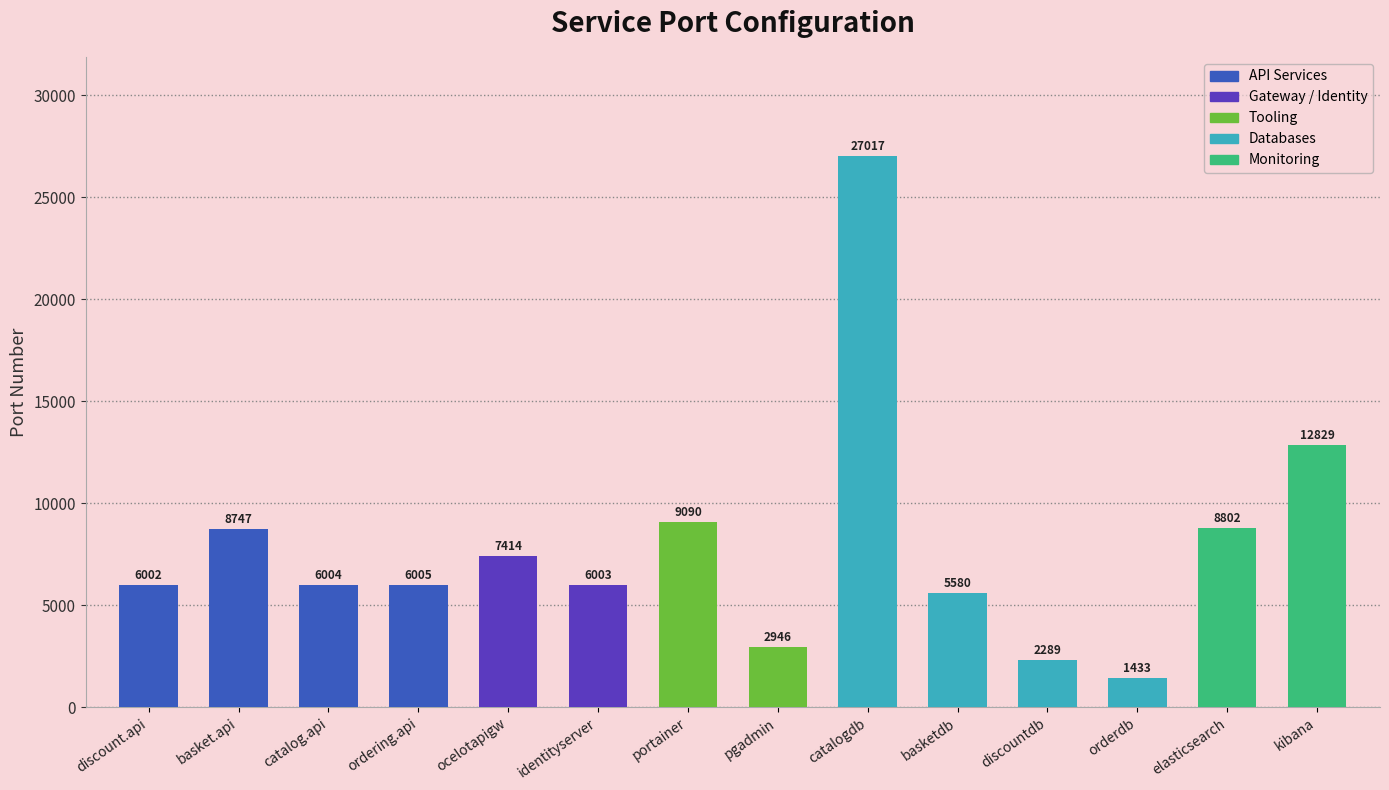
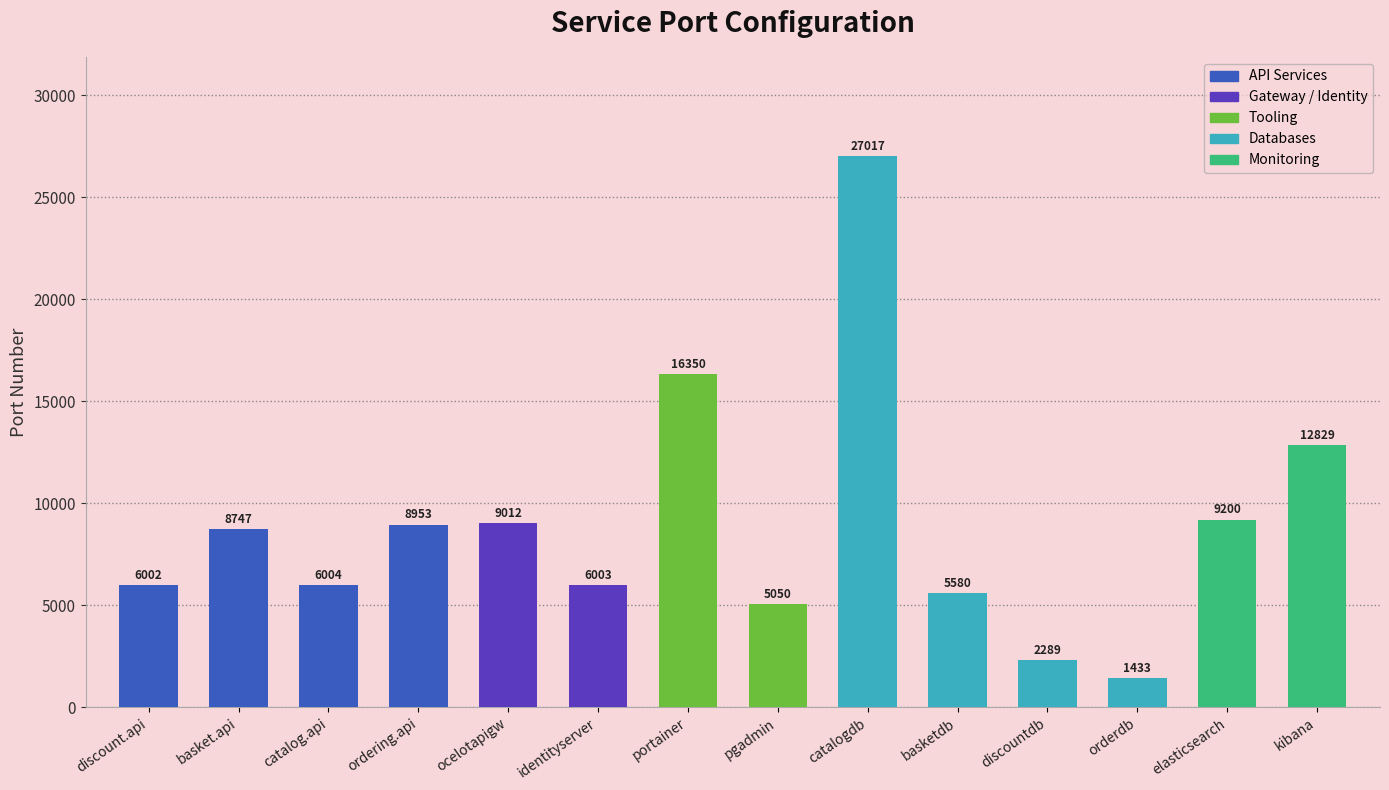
  {
    "discount.api": 6002,
    "basket.api": 8747,
    "catalog.api": 6004,
-   "ordering.api": 6005,
-   "ocelotapigw": 7414,
+   "ordering.api": 8953,
+   "ocelotapigw": 9012,
    "identityserver": 6003,
-   "portainer": 9090,
-   "pgadmin": 2946,
+   "portainer": 16350,
+   "pgadmin": 5050,
    "catalogdb": 27017,
    "basketdb": 5580,
    "discountdb": 2289,
    "orderdb": 1433,
-   "elasticsearch": 8802,
+   "elasticsearch": 9200,
    "kibana": 12829
  }
